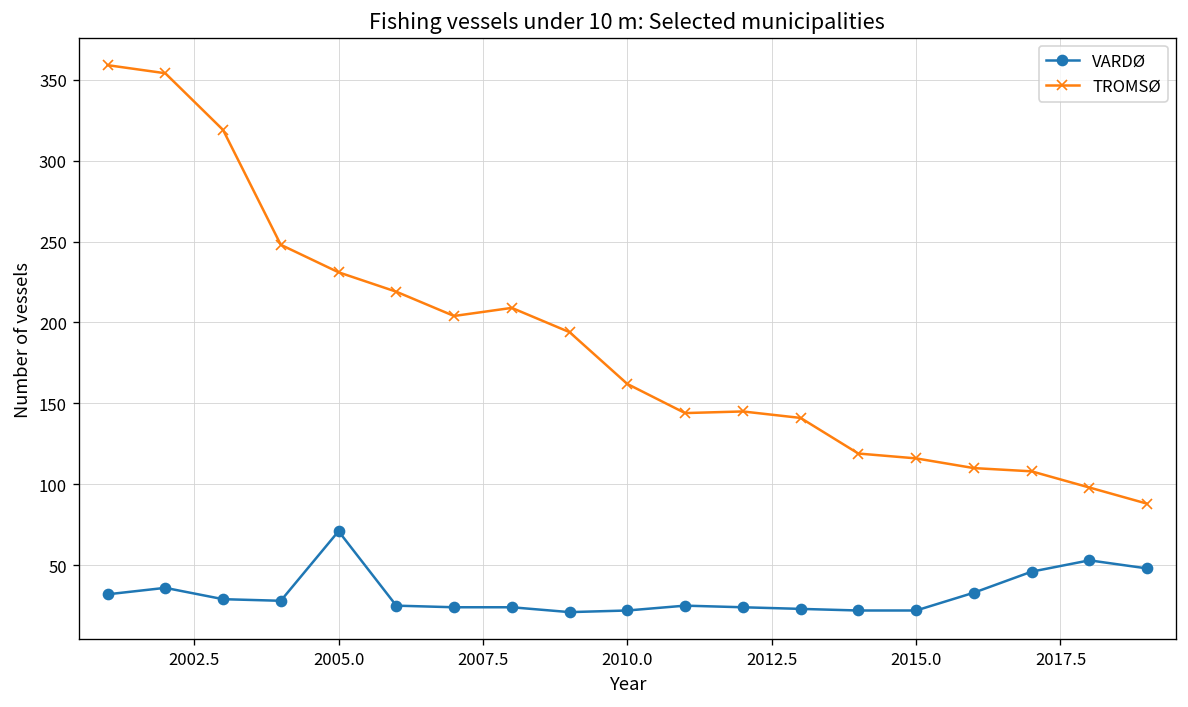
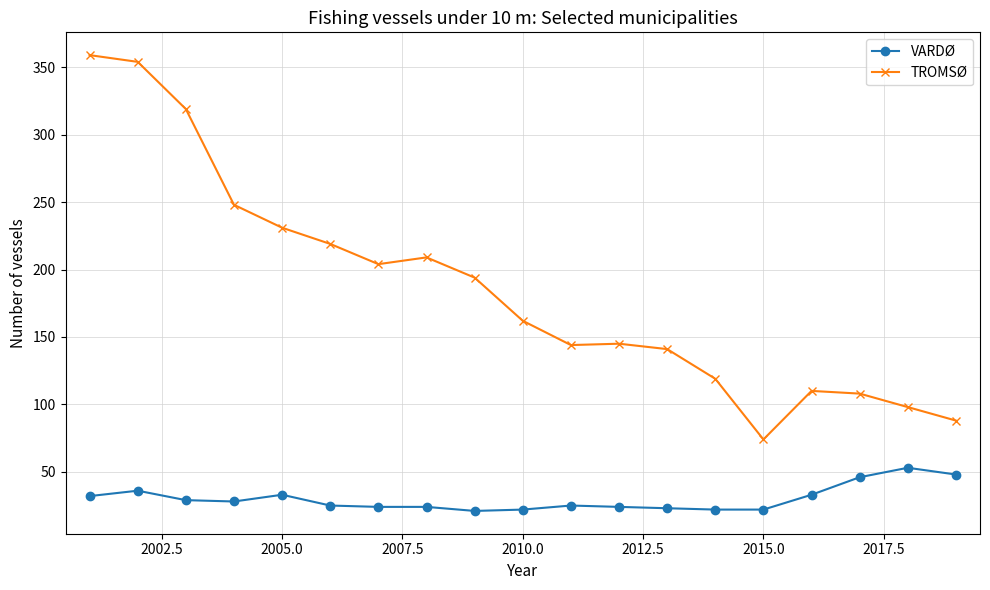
  {
    "VARDØ": {
-     "2005.0": 71,
+     "2005.0": 33,
      "2010.0": 22,
      "2015.0": 22
    },
    "TROMSØ": {
      "2005.0": 231,
      "2010.0": 162,
-     "2015.0": 116
+     "2015.0": 74
    }
  }
